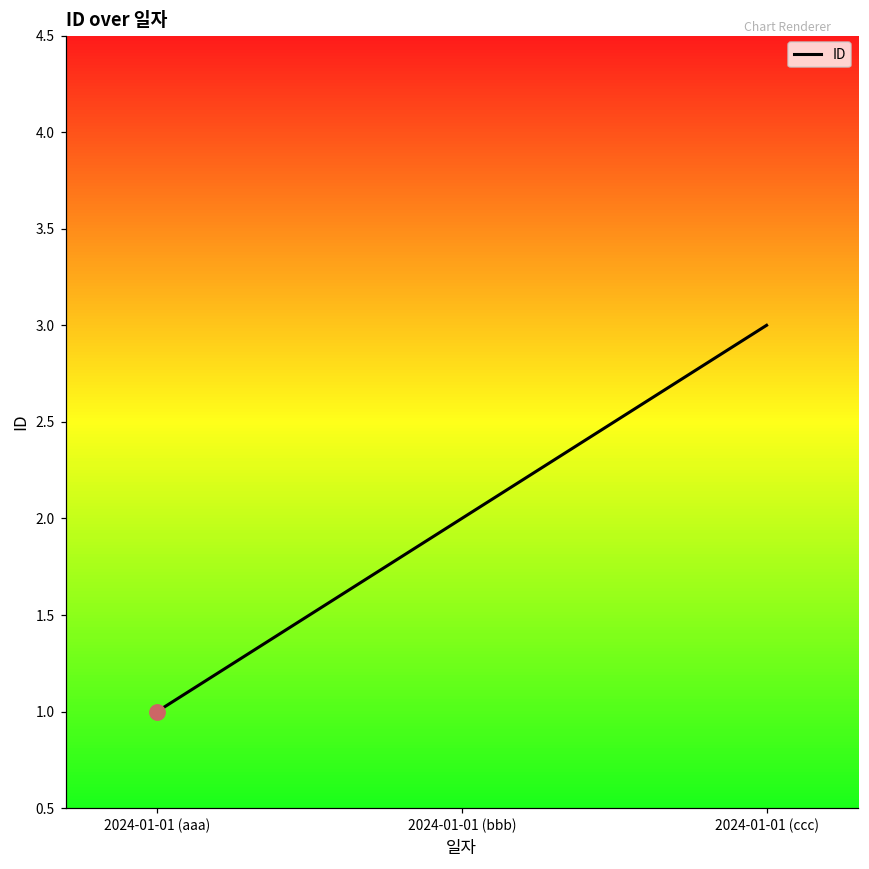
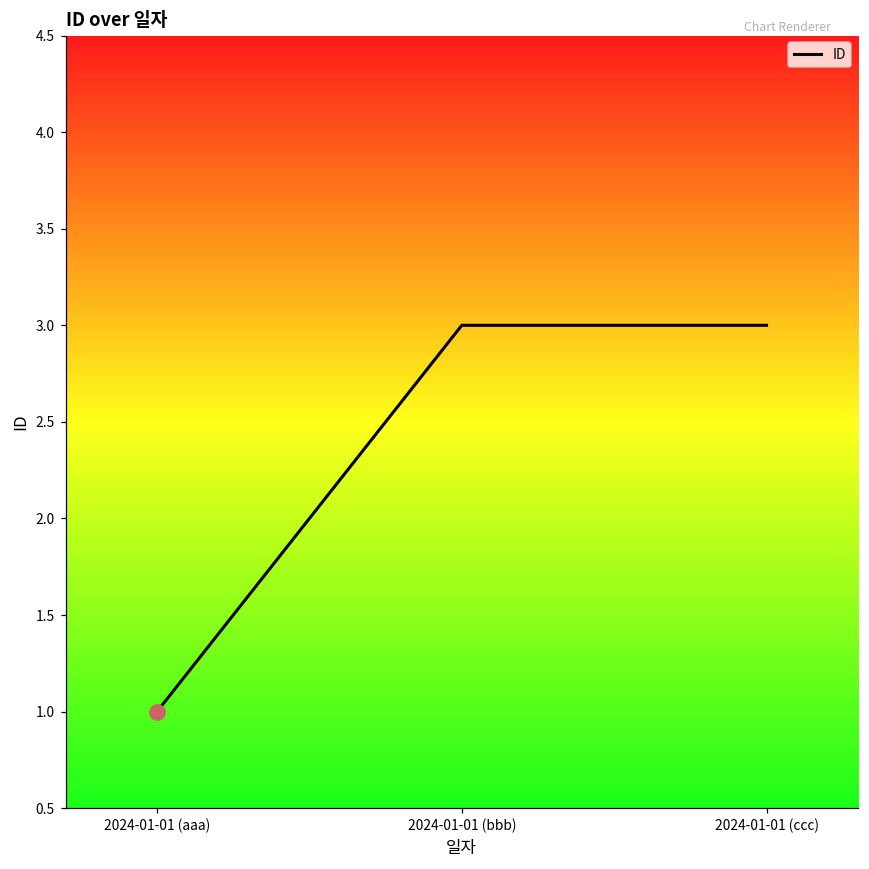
  {
    "ID": {
-     "2024-01-01 (bbb)": 2,
+     "2024-01-01 (bbb)": 3,
      "2024-01-01 (ccc)": 3
    }
  }
